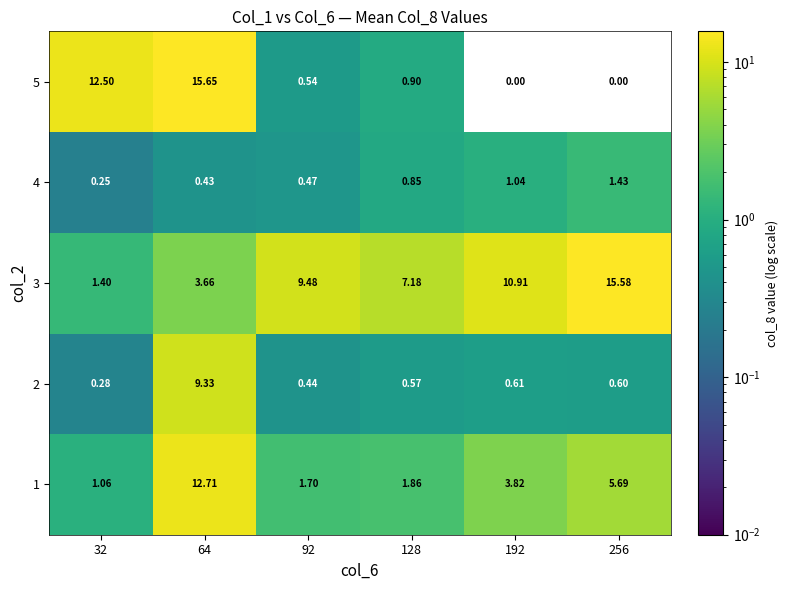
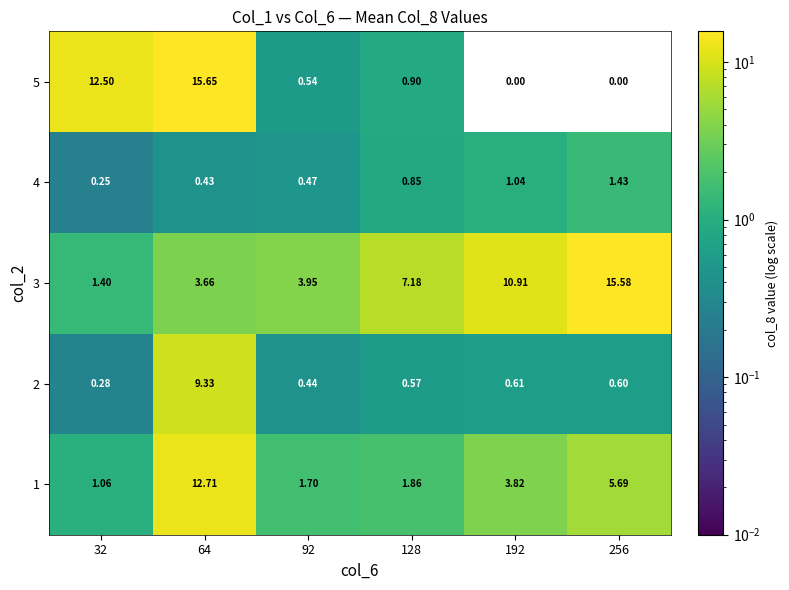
  {
    "5": {
      "32": 12.50,
      "64": 15.65,
      "92": 0.54,
      "128": 0.90,
      "192": 0.00,
      "256": 0.00
    },
    "4": {
      "32": 0.25,
      "64": 0.43,
      "92": 0.47,
      "128": 0.85,
      "192": 1.04,
      "256": 1.43
    },
    "3": {
      "32": 1.40,
      "64": 3.66,
-     "92": 9.48,
+     "92": 3.95,
      "128": 7.18,
      "192": 10.91,
      "256": 15.58
    },
    "2": {
      "32": 0.28,
      "64": 9.33,
      "92": 0.44,
      "128": 0.57,
      "192": 0.61,
      "256": 0.60
    },
    "1": {
      "32": 1.06,
      "64": 12.71,
      "92": 1.70,
      "128": 1.86,
      "192": 3.82,
      "256": 5.69
    }
  }
